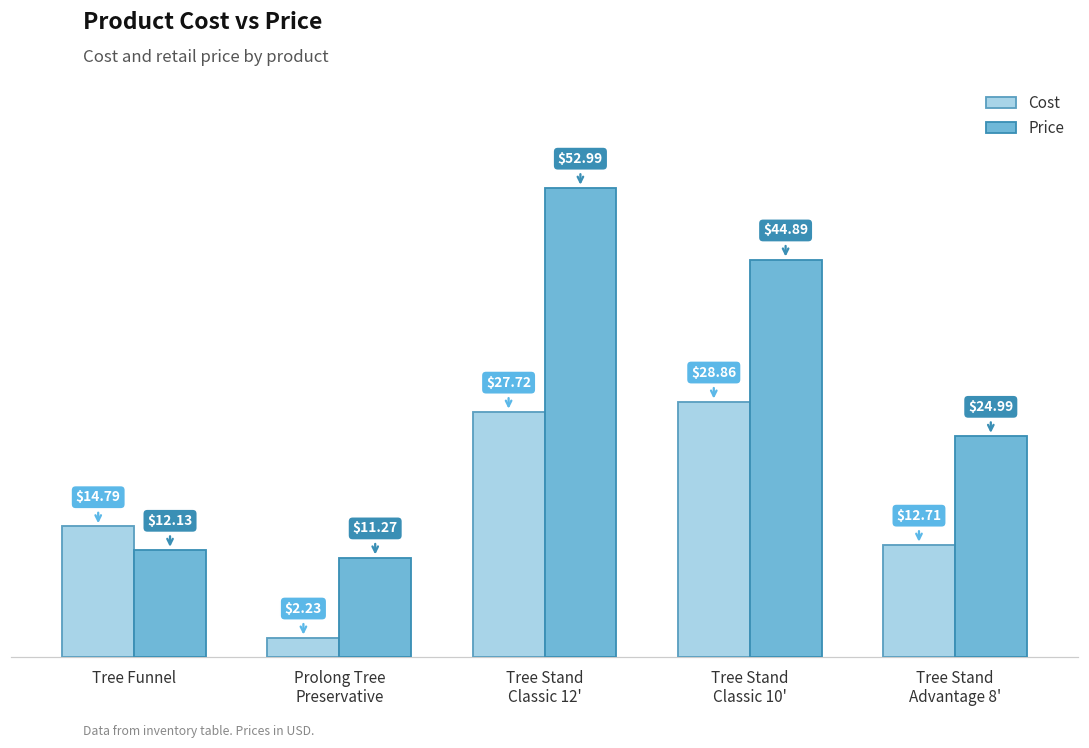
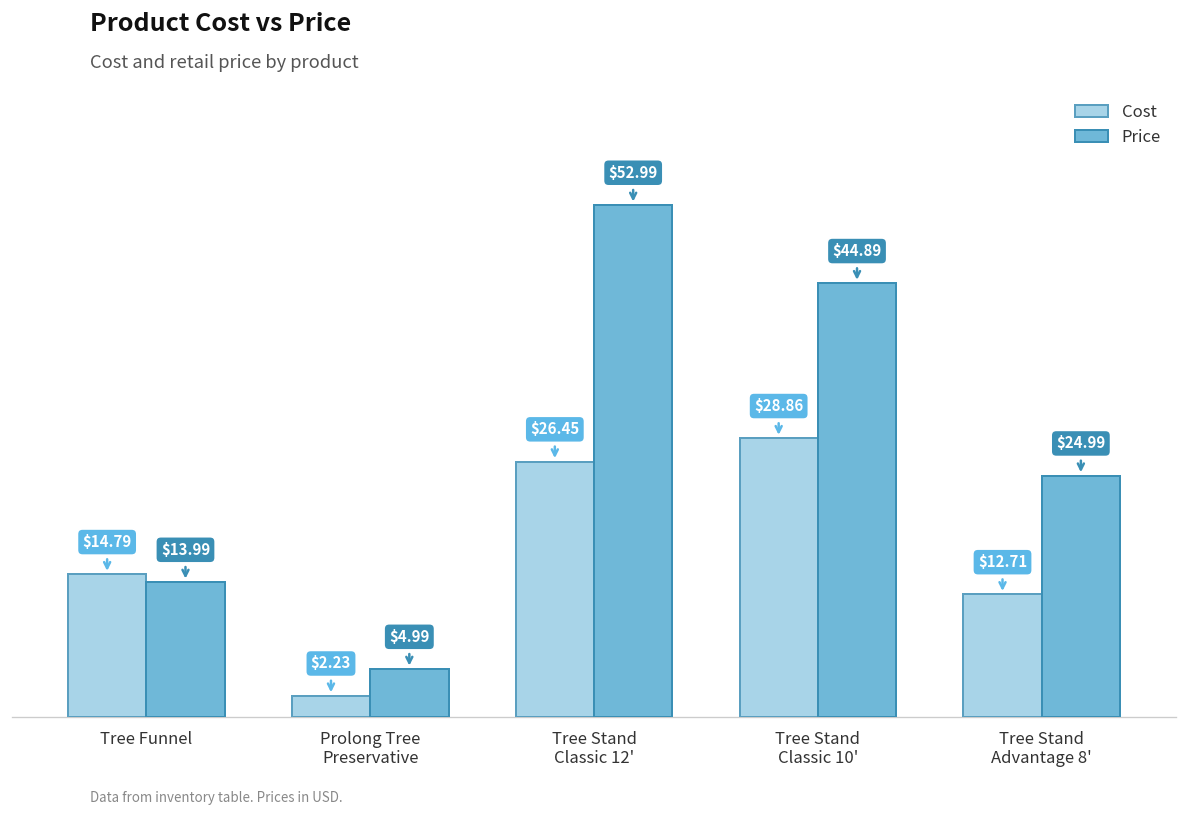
  {
    "Cost": {
-     "Tree Stand Classic 12'": "$27.72"
+     "Tree Stand Classic 12'": "$26.45"
    },
    "Price": {
-     "Tree Funnel": "$12.13",
-     "Prolong Tree Preservative": "$11.27"
+     "Tree Funnel": "$13.99",
+     "Prolong Tree Preservative": "$4.99"
    }
  }
